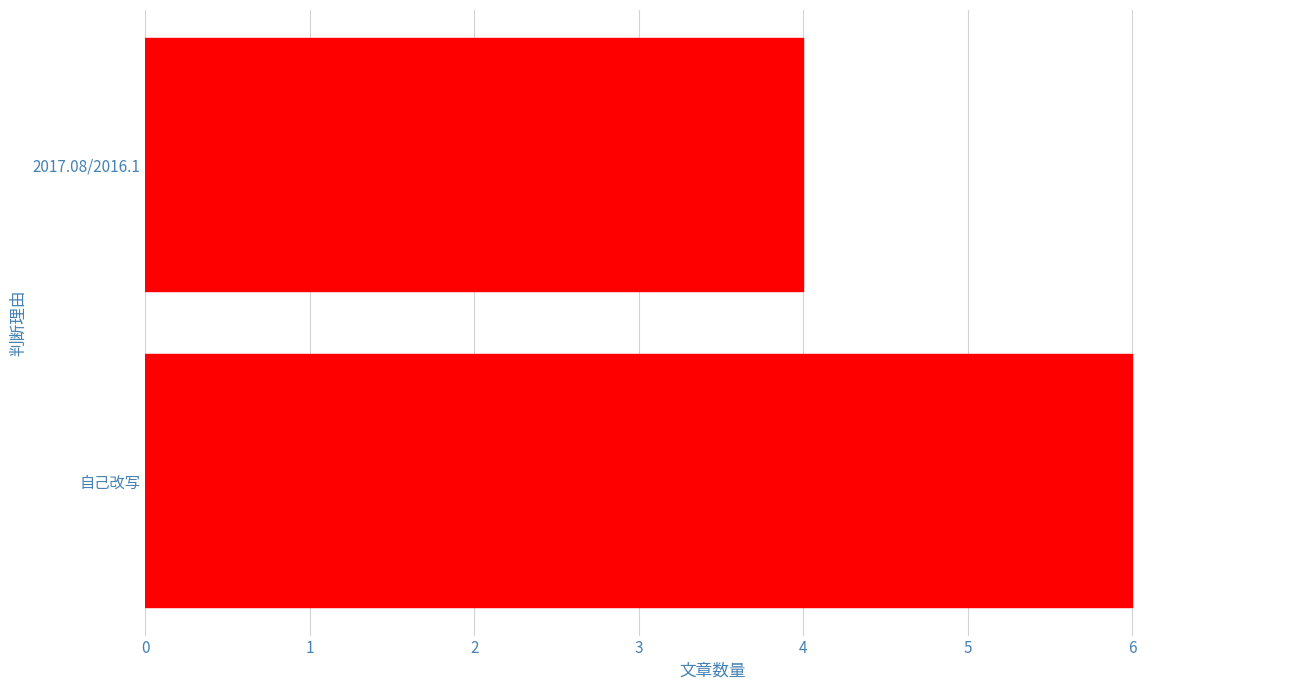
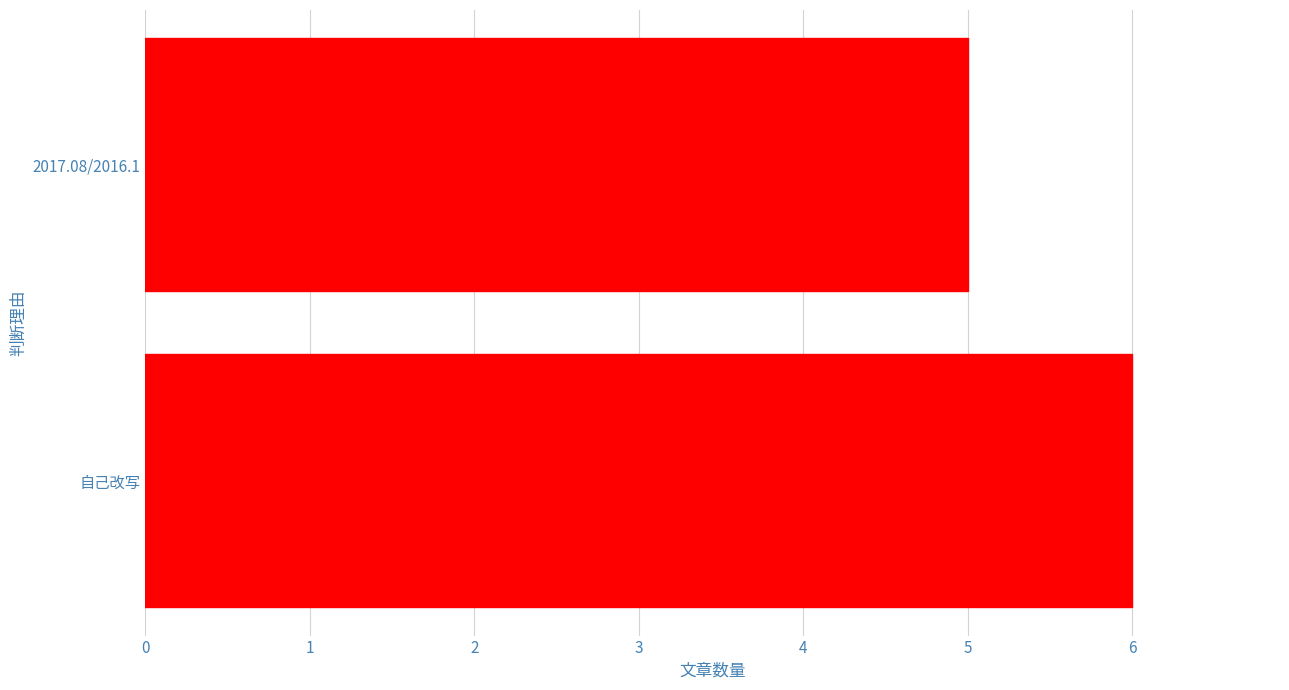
  {
-   "2017.08/2016.1": 4,
+   "2017.08/2016.1": 5,
    "自己改写": 6
  }
